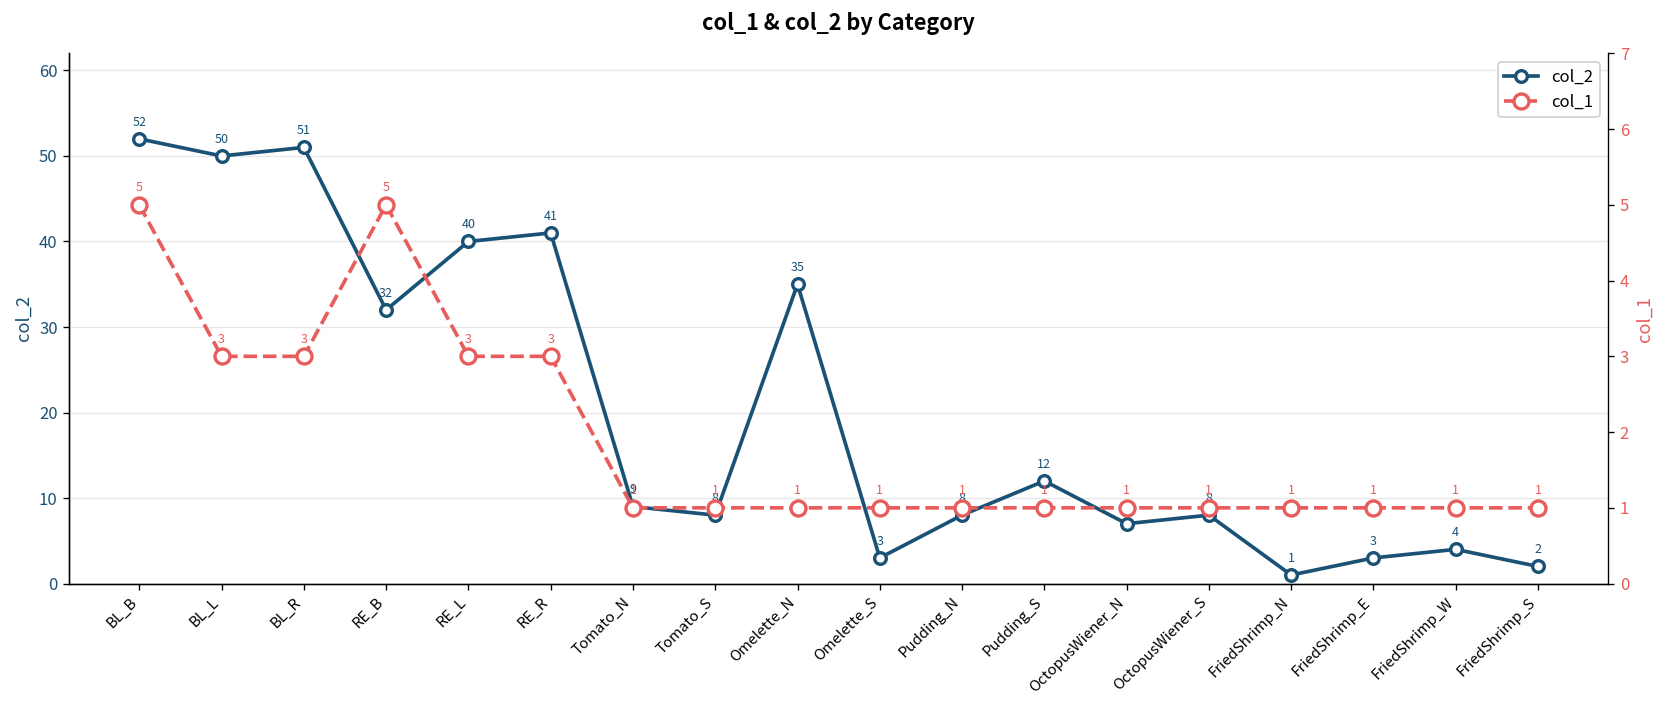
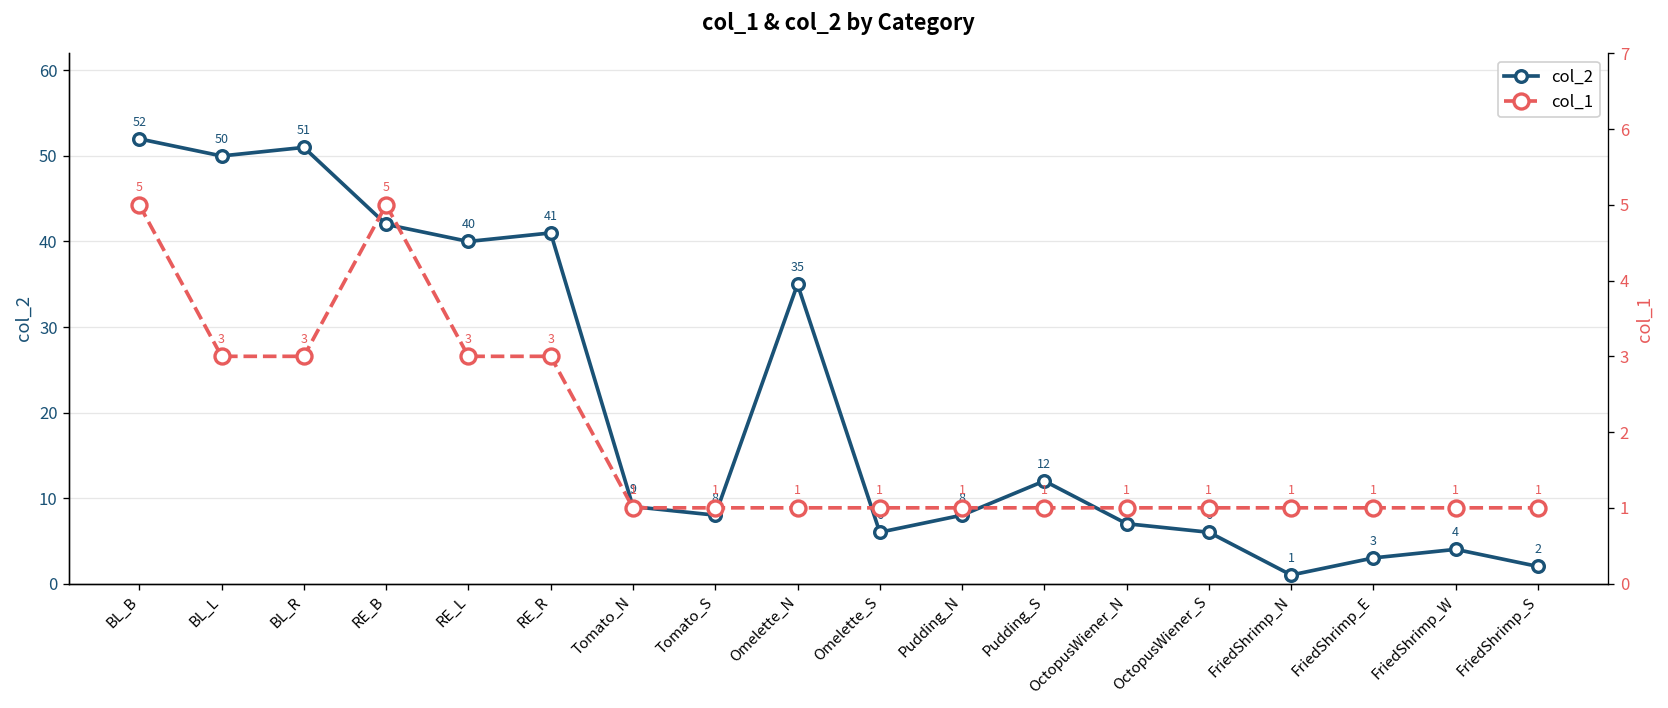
  {
    "col_2": {
      "BL_B": 52,
      "BL_L": 50,
      "BL_R": 51,
-     "RE_B": 32,
+     "RE_B": 42,
      "RE_L": 40,
      "RE_R": 41,
      "Omelette_N": 35,
-     "Omelette_S": 3,
+     "Omelette_S": 6,
      "Pudding_S": 12,
-     "OctopusWiener_S": 8,
+     "OctopusWiener_S": 6,
      "FriedShrimp_N": 1,
      "FriedShrimp_E": 3,
      "FriedShrimp_W": 4,
      "FriedShrimp_S": 2
    },
    "col_1": {
      "BL_B": 5,
      "BL_L": 3,
      "BL_R": 3,
      "RE_B": 5,
      "RE_L": 3,
      "RE_R": 3,
      "Omelette_N": 1,
      "Omelette_S": 1,
      "Pudding_S": 1,
      "OctopusWiener_N": 1,
      "FriedShrimp_N": 1,
      "FriedShrimp_E": 1,
      "FriedShrimp_W": 1,
      "FriedShrimp_S": 1
    }
  }
